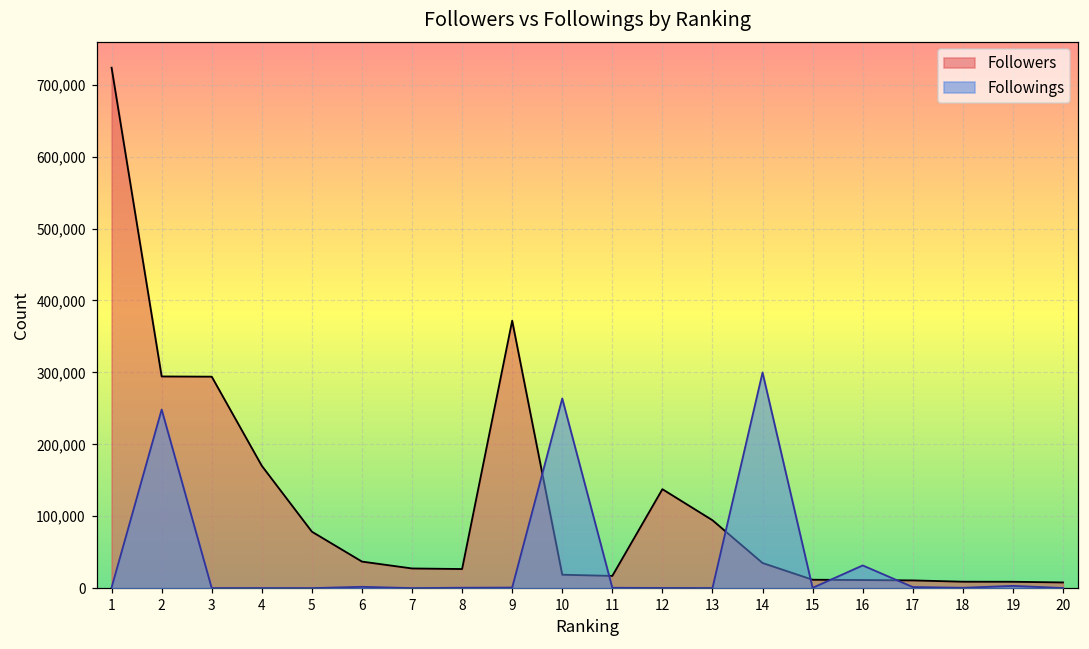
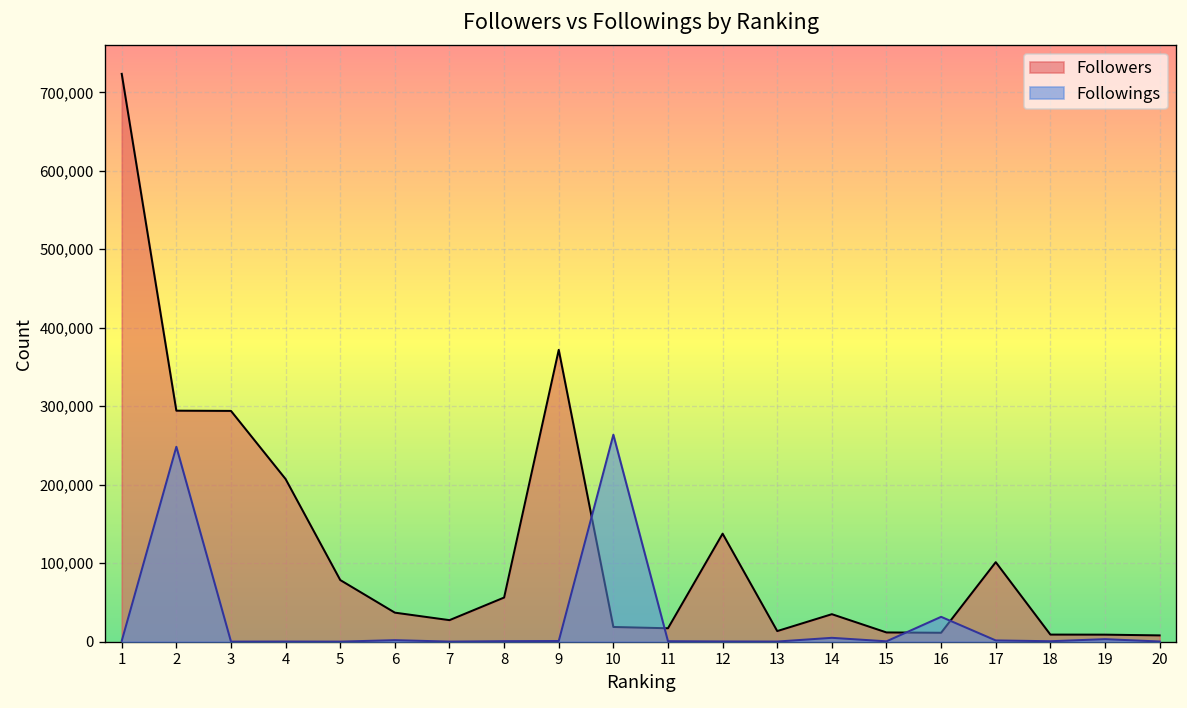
  {
    "Followers": {
      "1": "720,000",
      "2": "290,000",
      "3": "290,000",
-     "4": "170,000",
+     "4": "210,000",
      "5": "80,000",
      "6": "40,000",
      "7": "30,000",
-     "8": "30,000",
+     "8": "60,000",
      "9": "370,000",
      "10": "20,000",
      "11": "20,000",
      "12": "140,000",
-     "13": "90,000",
+     "13": "10,000",
      "14": "40,000",
      "15": "10,000",
      "16": "10,000",
-     "17": "10,000",
+     "17": "100,000",
      "18": "10,000",
      "19": "10,000",
      "20": "10,000"
    },
    "Followings": {
      "1": "0",
      "2": "250,000",
      "3": "0",
      "4": "0",
      "5": "0",
      "6": "0",
      "7": "0",
      "8": "0",
      "9": "0",
      "10": "260,000",
      "11": "0",
      "12": "0",
      "13": "0",
-     "14": "300,000",
+     "14": "0",
      "15": "0",
      "16": "30,000",
      "17": "0",
      "18": "0",
      "19": "0",
      "20": "0"
    }
  }
